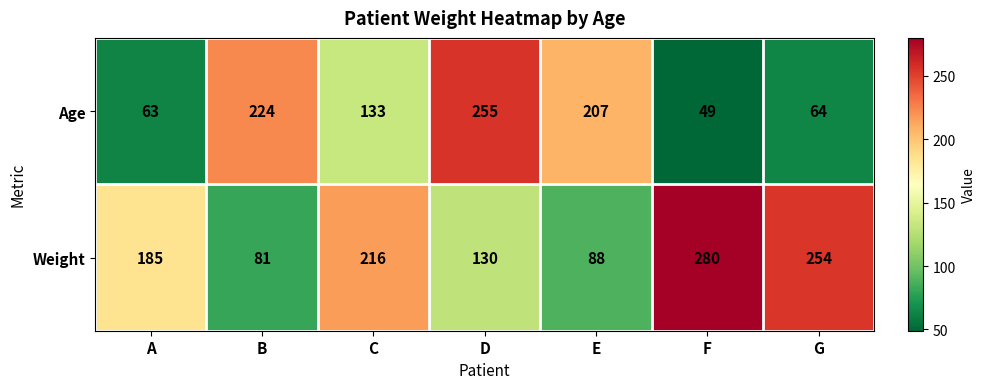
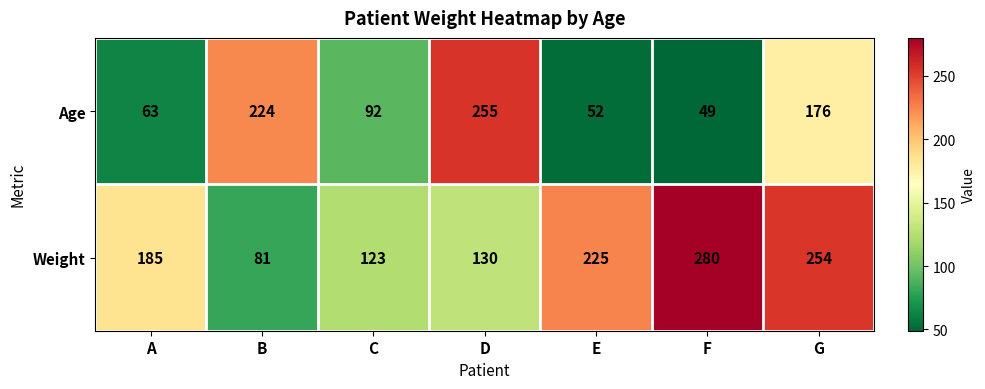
  {
    "Age": {
      "A": 63,
      "B": 224,
-     "C": 133,
+     "C": 92,
      "D": 255,
-     "E": 207,
+     "E": 52,
      "F": 49,
-     "G": 64
+     "G": 176
    },
    "Weight": {
      "A": 185,
      "B": 81,
-     "C": 216,
+     "C": 123,
      "D": 130,
-     "E": 88,
+     "E": 225,
      "F": 280,
      "G": 254
    }
  }
